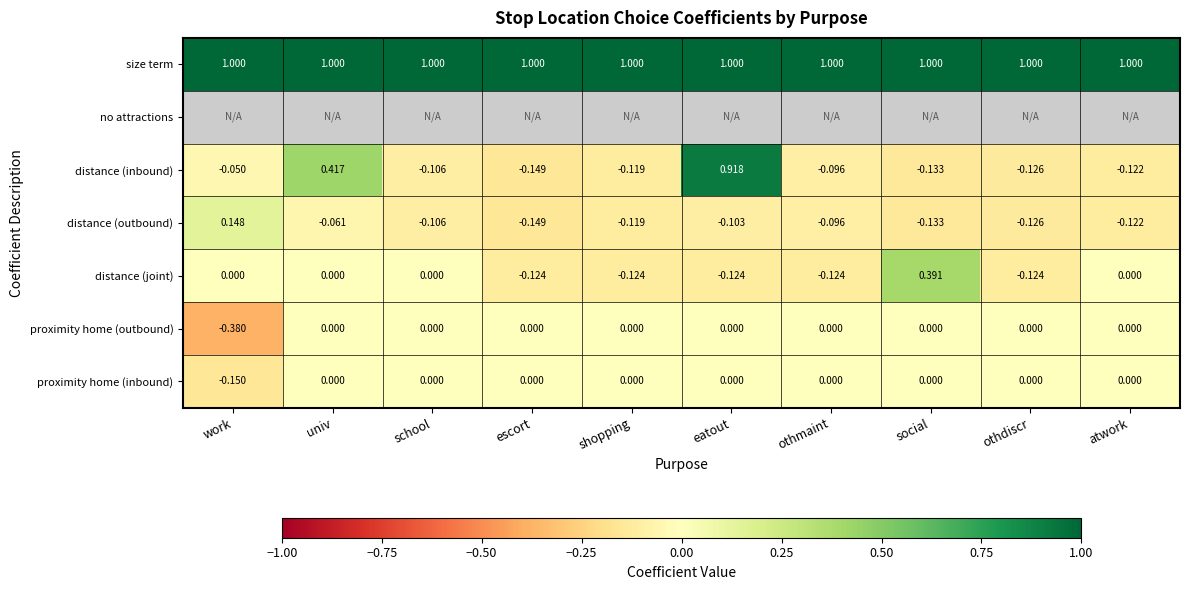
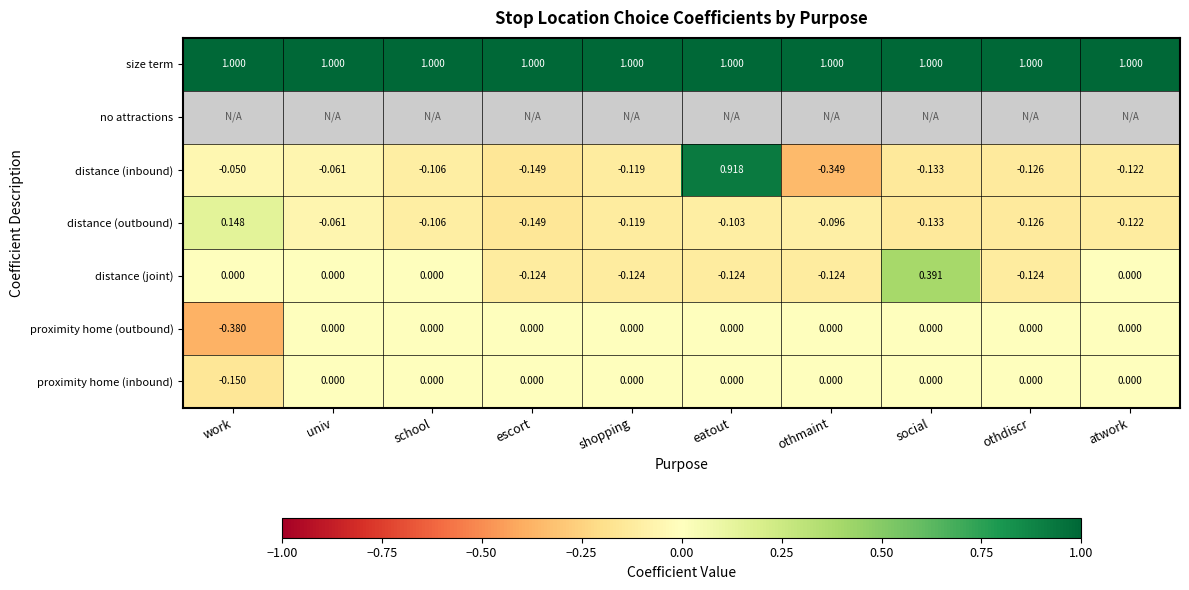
  {
    "size term": {
      "work": 1.000,
      "univ": 1.000,
      "school": 1.000,
      "escort": 1.000,
      "shopping": 1.000,
      "eatout": 1.000,
      "othmaint": 1.000,
      "social": 1.000,
      "othdiscr": 1.000,
      "atwork": 1.000
    },
    "distance (inbound)": {
      "work": -0.050,
-     "univ": 0.417,
+     "univ": -0.061,
      "school": -0.106,
      "escort": -0.149,
      "shopping": -0.119,
      "eatout": 0.918,
-     "othmaint": -0.096,
+     "othmaint": -0.349,
      "social": -0.133,
      "othdiscr": -0.126,
      "atwork": -0.122
    },
    "distance (outbound)": {
      "work": 0.148,
      "univ": -0.061,
      "school": -0.106,
      "escort": -0.149,
      "shopping": -0.119,
      "eatout": -0.103,
      "othmaint": -0.096,
      "social": -0.133,
      "othdiscr": -0.126,
      "atwork": -0.122
    },
    "distance (joint)": {
      "work": 0.000,
      "univ": 0.000,
      "school": 0.000,
      "escort": -0.124,
      "shopping": -0.124,
      "eatout": -0.124,
      "othmaint": -0.124,
      "social": 0.391,
      "othdiscr": -0.124,
      "atwork": 0.000
    },
    "proximity home (outbound)": {
      "work": -0.380,
      "univ": 0.000,
      "school": 0.000,
      "escort": 0.000,
      "shopping": 0.000,
      "eatout": 0.000,
      "othmaint": 0.000,
      "social": 0.000,
      "othdiscr": 0.000,
      "atwork": 0.000
    },
    "proximity home (inbound)": {
      "work": -0.150,
      "univ": 0.000,
      "school": 0.000,
      "escort": 0.000,
      "shopping": 0.000,
      "eatout": 0.000,
      "othmaint": 0.000,
      "social": 0.000,
      "othdiscr": 0.000,
      "atwork": 0.000
    }
  }
